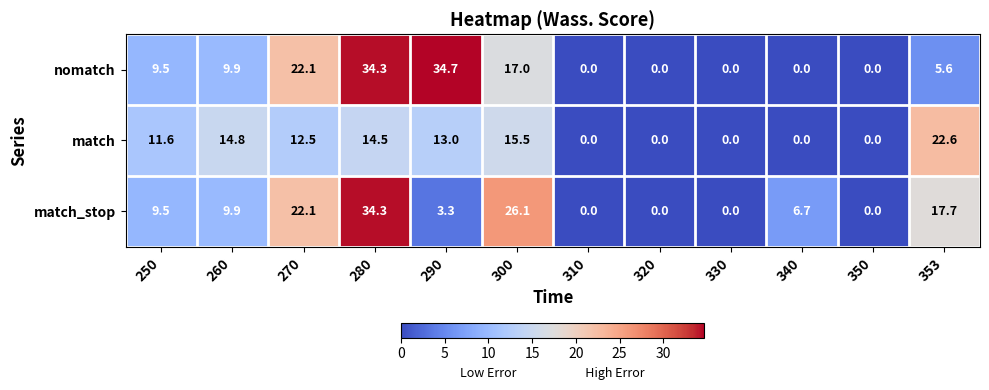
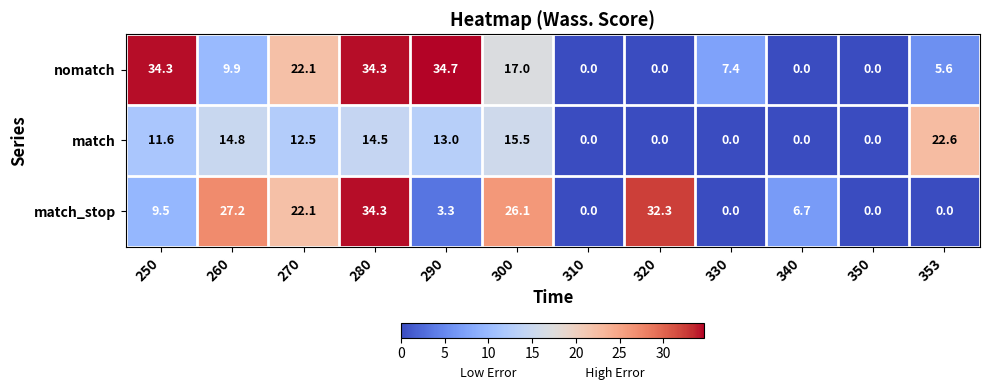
  {
    "nomatch": {
-     "250": 9.5,
+     "250": 34.3,
      "260": 9.9,
      "270": 22.1,
      "280": 34.3,
      "290": 34.7,
      "300": 17.0,
      "310": 0.0,
      "320": 0.0,
-     "330": 0.0,
+     "330": 7.4,
      "340": 0.0,
      "350": 0.0,
      "353": 5.6
    },
    "match": {
      "250": 11.6,
      "260": 14.8,
      "270": 12.5,
      "280": 14.5,
      "290": 13.0,
      "300": 15.5,
      "310": 0.0,
      "320": 0.0,
      "330": 0.0,
      "340": 0.0,
      "350": 0.0,
      "353": 22.6
    },
    "match_stop": {
      "250": 9.5,
-     "260": 9.9,
+     "260": 27.2,
      "270": 22.1,
      "280": 34.3,
      "290": 3.3,
      "300": 26.1,
      "310": 0.0,
-     "320": 0.0,
+     "320": 32.3,
      "330": 0.0,
      "340": 6.7,
      "350": 0.0,
-     "353": 17.7
+     "353": 0.0
    }
  }
